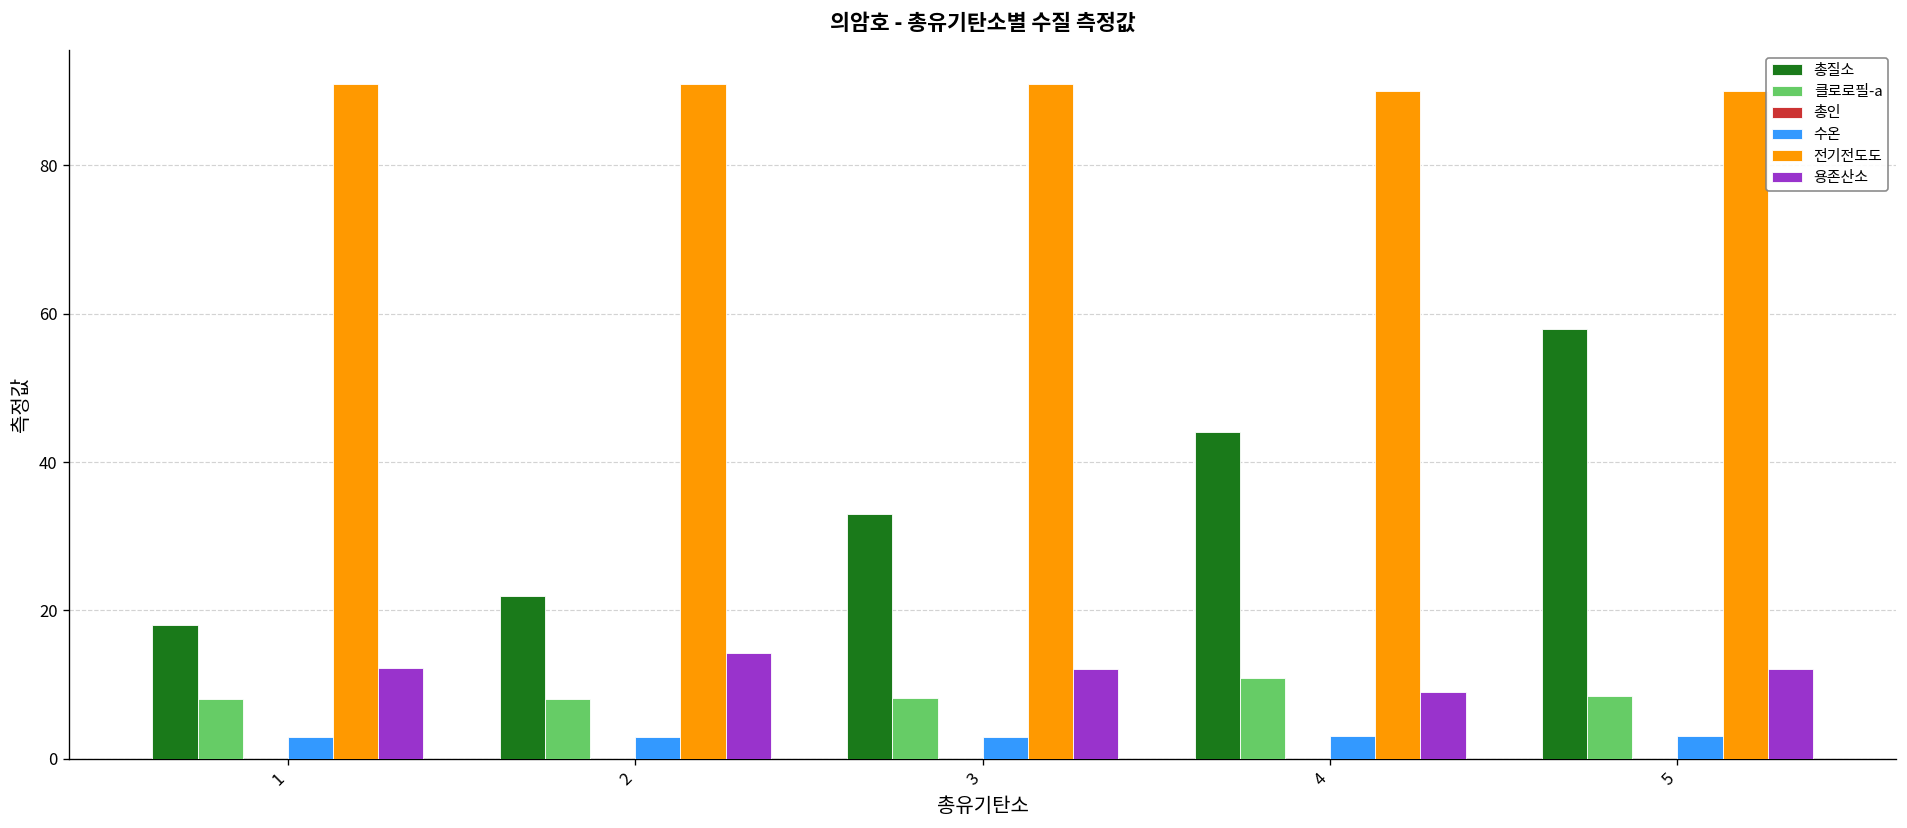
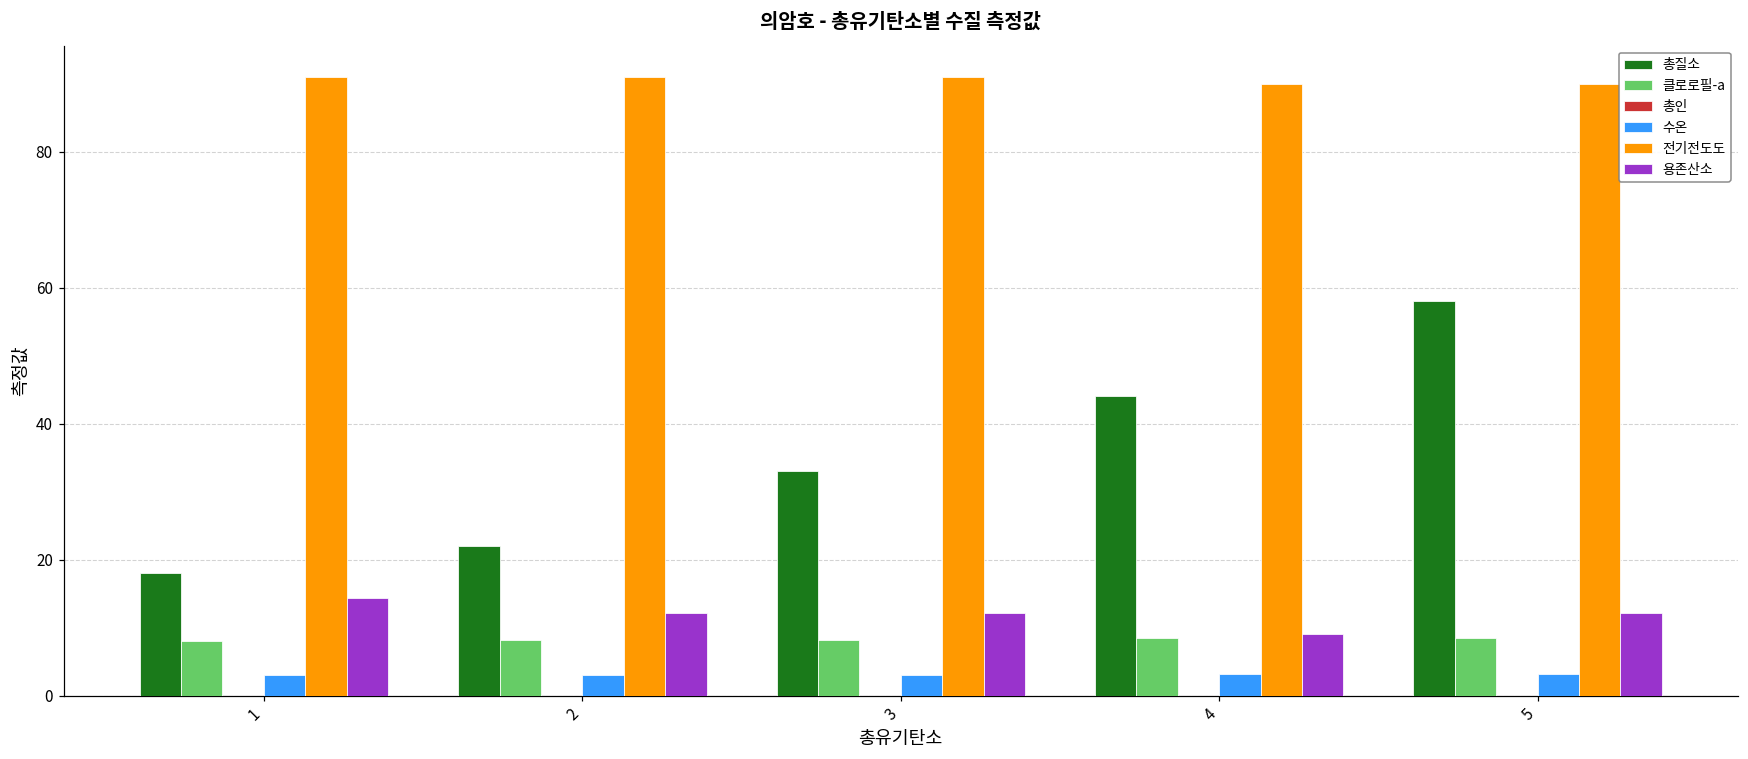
  {
    "총질소": {
      "1": 18,
      "2": 22,
      "3": 33,
      "4": 44,
      "5": 58
    },
    "클로로필-a": {
      "1": 8,
      "2": 8,
      "3": 8,
-     "4": 11,
+     "4": 8,
      "5": 9
    },
    "수온": {
      "1": 3,
      "2": 3,
      "3": 3,
      "4": 3,
      "5": 3
    },
    "전기전도도": {
      "1": 91,
      "2": 91,
      "3": 91,
      "4": 90,
      "5": 90
    },
    "용존산소": {
-     "1": 12,
-     "2": 14,
+     "1": 14,
+     "2": 12,
      "3": 12,
      "4": 9,
      "5": 12
    }
  }
